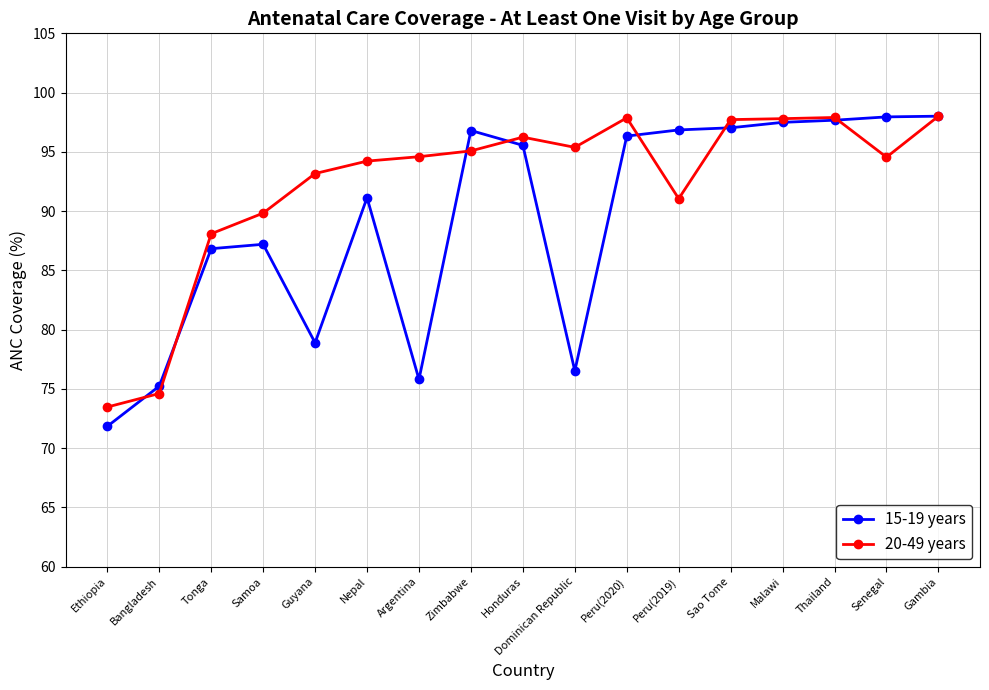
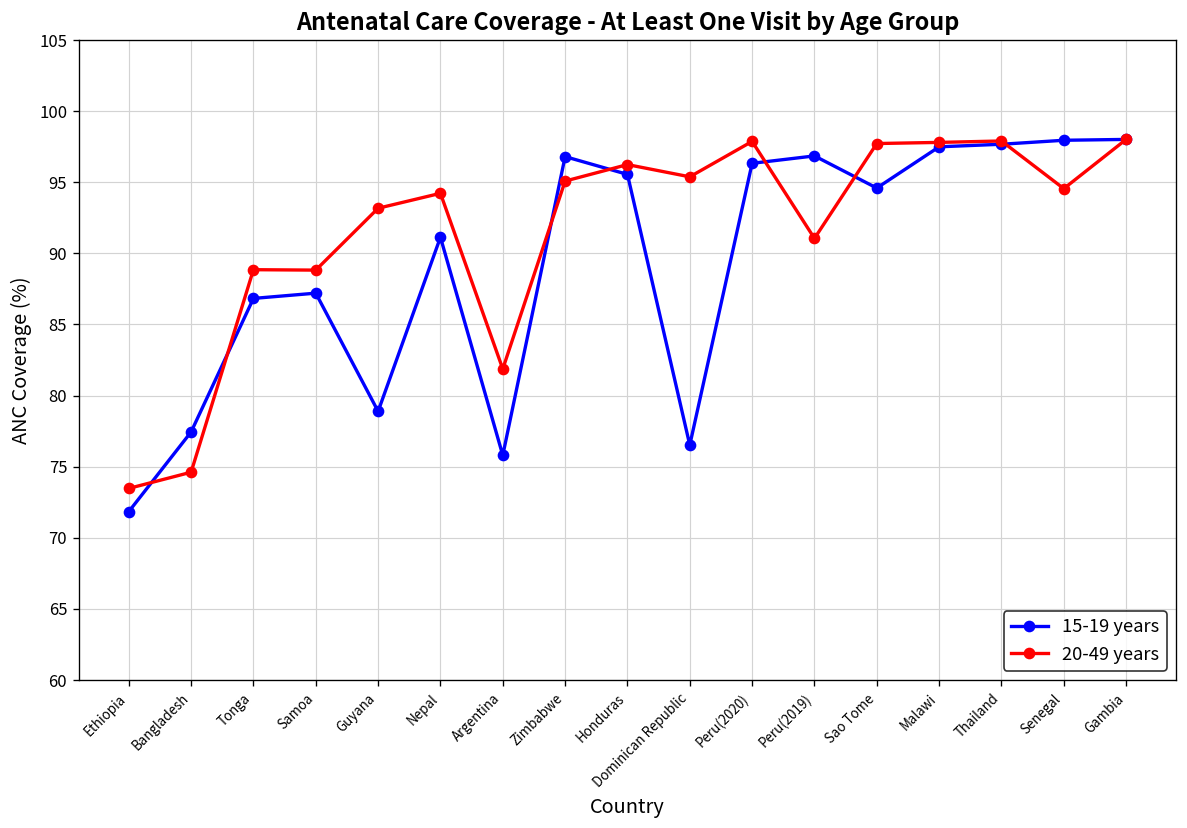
  {
    "15-19 years": {
      "Ethiopia": 71.8,
-     "Bangladesh": 75.2,
+     "Bangladesh": 77.4,
      "Tonga": 86.8,
      "Samoa": 87.2,
      "Guyana": 78.9,
      "Nepal": 91.1,
      "Argentina": 75.8,
      "Zimbabwe": 96.8,
      "Honduras": 95.6,
      "Dominican Republic": 76.5,
      "Peru(2020)": 96.3,
      "Peru(2019)": 96.9,
-     "Sao Tome": 97.0,
+     "Sao Tome": 94.6,
      "Malawi": 97.5,
      "Thailand": 97.7,
      "Senegal": 98.0
    },
    "20-49 years": {
      "Ethiopia": 73.5,
      "Bangladesh": 74.6,
-     "Tonga": 88.1,
-     "Samoa": 89.8,
+     "Tonga": 88.9,
+     "Samoa": 88.8,
      "Guyana": 93.2,
      "Nepal": 94.2,
-     "Argentina": 94.6,
+     "Argentina": 81.9,
      "Zimbabwe": 95.1,
      "Honduras": 96.2,
      "Dominican Republic": 95.4,
      "Peru(2020)": 97.9,
      "Peru(2019)": 91.1,
      "Sao Tome": 97.7,
      "Malawi": 97.8,
      "Thailand": 97.9,
      "Senegal": 94.6
    }
  }
